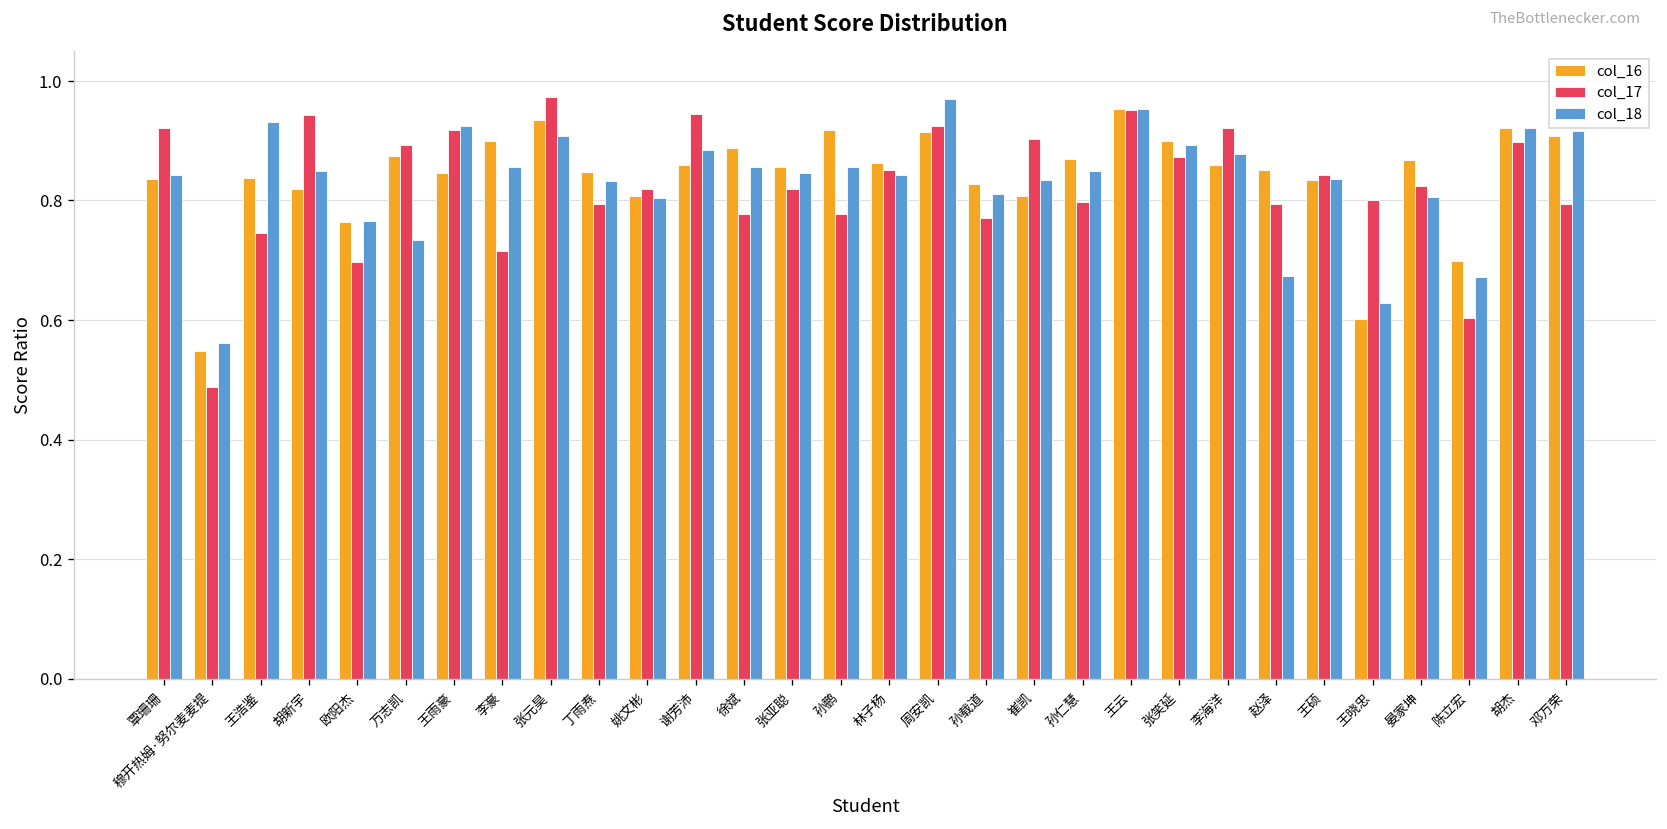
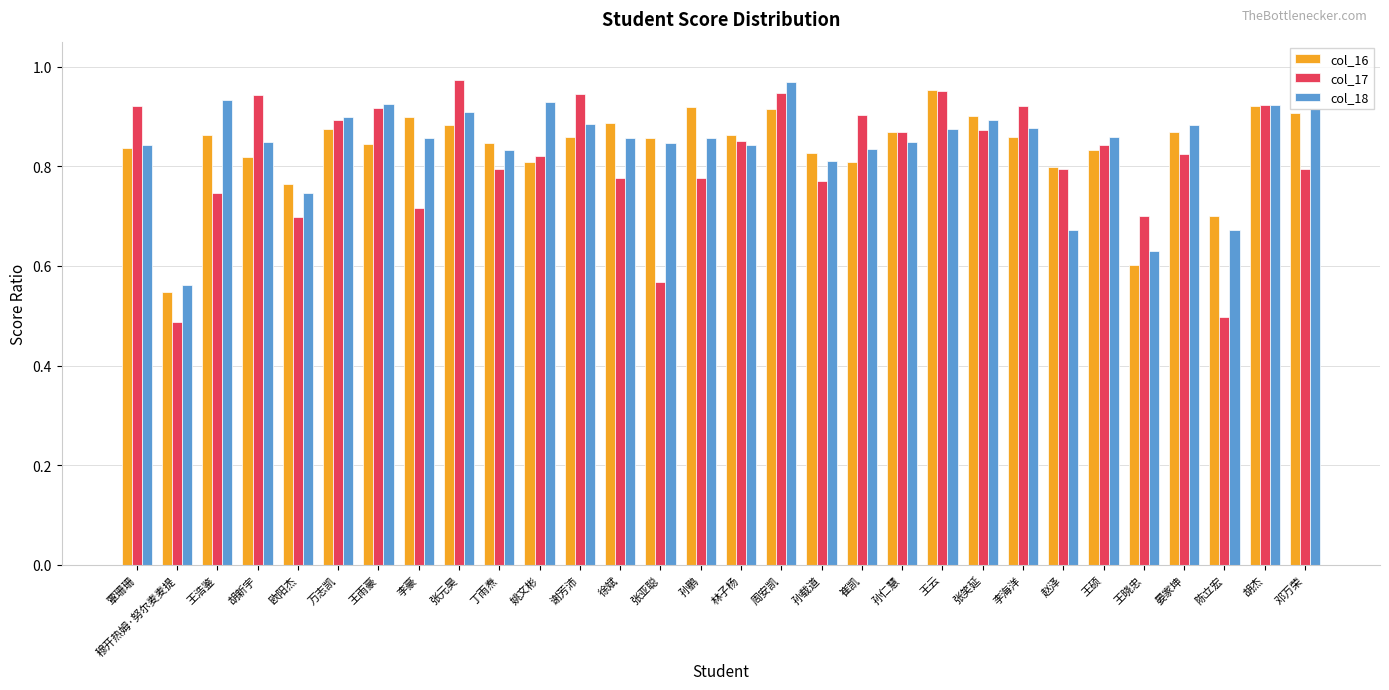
  {
    "col_16": {
      "覃珊珊": 0.84,
      "穆开热姆·努尔麦麦提": 0.55,
-     "王浩鉴": 0.84,
+     "王浩鉴": 0.86,
      "胡新宇": 0.82,
      "欧阳杰": 0.76,
      "万志凯": 0.87,
      "王雨豪": 0.85,
      "李豪": 0.90,
-     "张元昊": 0.93,
+     "张元昊": 0.88,
      "丁雨焘": 0.85,
      "姚文彬": 0.81,
      "谢芳沛": 0.86,
      "徐斌": 0.89,
      "张亚聪": 0.86,
      "孙鹏": 0.92,
      "林子杨": 0.86,
      "周安凯": 0.91,
      "孙载道": 0.83,
      "崔凯": 0.81,
      "孙仁慧": 0.87,
      "王云": 0.95,
      "张笑延": 0.90,
      "李海洋": 0.86,
-     "赵泽": 0.85,
+     "赵泽": 0.80,
      "王硕": 0.83,
      "王晓忠": 0.60,
      "晏家坤": 0.87,
      "陈立宏": 0.70,
      "胡杰": 0.92,
      "邓万荣": 0.91
    },
    "col_17": {
      "覃珊珊": 0.92,
      "穆开热姆·努尔麦麦提": 0.49,
      "王浩鉴": 0.75,
      "胡新宇": 0.94,
      "欧阳杰": 0.70,
      "万志凯": 0.89,
      "王雨豪": 0.92,
      "李豪": 0.72,
      "张元昊": 0.97,
      "丁雨焘": 0.79,
      "姚文彬": 0.82,
      "谢芳沛": 0.95,
      "徐斌": 0.78,
-     "张亚聪": 0.82,
+     "张亚聪": 0.57,
      "孙鹏": 0.78,
      "林子杨": 0.85,
-     "周安凯": 0.92,
+     "周安凯": 0.95,
      "孙载道": 0.77,
      "崔凯": 0.90,
-     "孙仁慧": 0.80,
+     "孙仁慧": 0.87,
      "王云": 0.95,
      "张笑延": 0.87,
      "李海洋": 0.92,
      "赵泽": 0.79,
      "王硕": 0.84,
-     "王晓忠": 0.80,
+     "王晓忠": 0.70,
      "晏家坤": 0.82,
-     "陈立宏": 0.60,
-     "胡杰": 0.90,
+     "陈立宏": 0.50,
+     "胡杰": 0.92,
      "邓万荣": 0.79
    },
    "col_18": {
      "覃珊珊": 0.84,
      "穆开热姆·努尔麦麦提": 0.56,
      "王浩鉴": 0.93,
      "胡新宇": 0.85,
-     "欧阳杰": 0.77,
-     "万志凯": 0.73,
+     "欧阳杰": 0.75,
+     "万志凯": 0.90,
      "王雨豪": 0.93,
      "李豪": 0.86,
      "张元昊": 0.91,
      "丁雨焘": 0.83,
-     "姚文彬": 0.80,
+     "姚文彬": 0.93,
      "谢芳沛": 0.88,
      "徐斌": 0.86,
      "张亚聪": 0.85,
      "孙鹏": 0.86,
      "林子杨": 0.84,
      "周安凯": 0.97,
      "孙载道": 0.81,
      "崔凯": 0.84,
      "孙仁慧": 0.85,
-     "王云": 0.95,
+     "王云": 0.88,
      "张笑延": 0.89,
      "李海洋": 0.88,
      "赵泽": 0.67,
-     "王硕": 0.84,
+     "王硕": 0.86,
      "王晓忠": 0.63,
-     "晏家坤": 0.81,
+     "晏家坤": 0.88,
      "陈立宏": 0.67,
      "胡杰": 0.92
    }
  }
